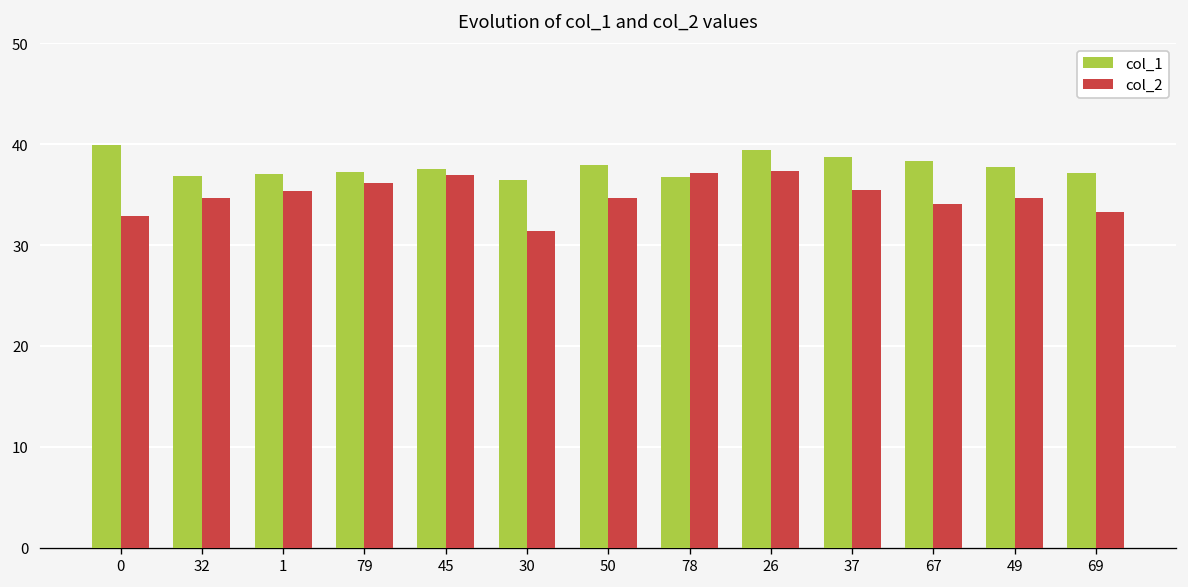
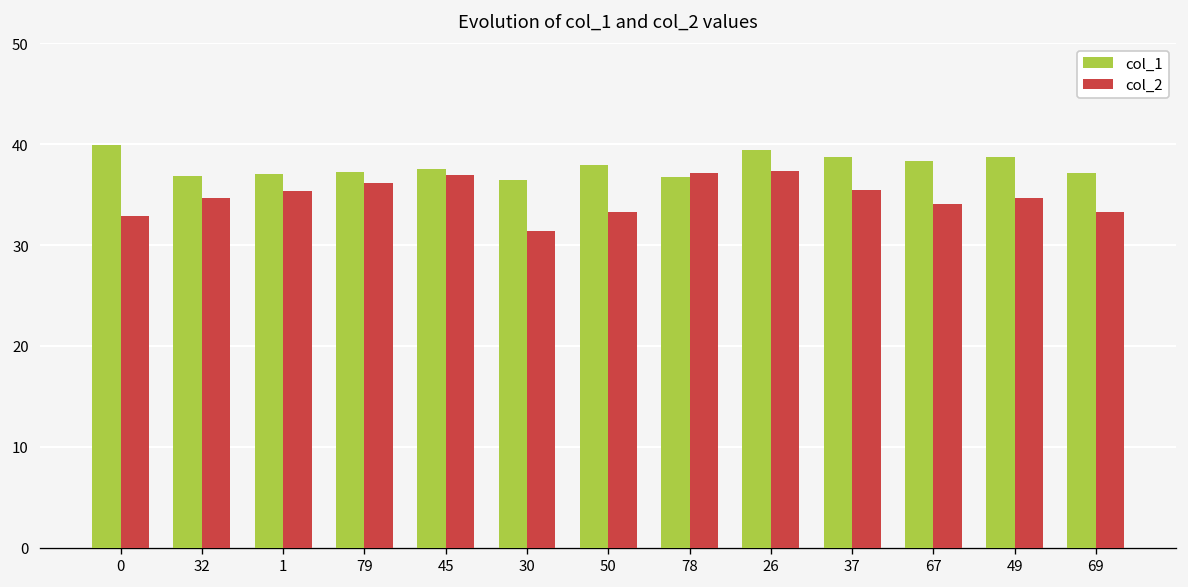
  {
    "col_1": {
      "0": 40,
      "32": 37,
      "1": 37,
      "79": 37,
      "45": 38,
      "30": 36,
      "50": 38,
      "78": 37,
      "26": 39,
      "37": 39,
      "67": 38,
-     "49": 38,
+     "49": 39,
      "69": 37
    },
    "col_2": {
      "0": 33,
      "32": 35,
      "1": 35,
      "79": 36,
      "45": 37,
      "30": 31,
-     "50": 35,
+     "50": 33,
      "78": 37,
      "26": 37,
      "37": 35,
      "67": 34,
      "49": 35,
      "69": 33
    }
  }
